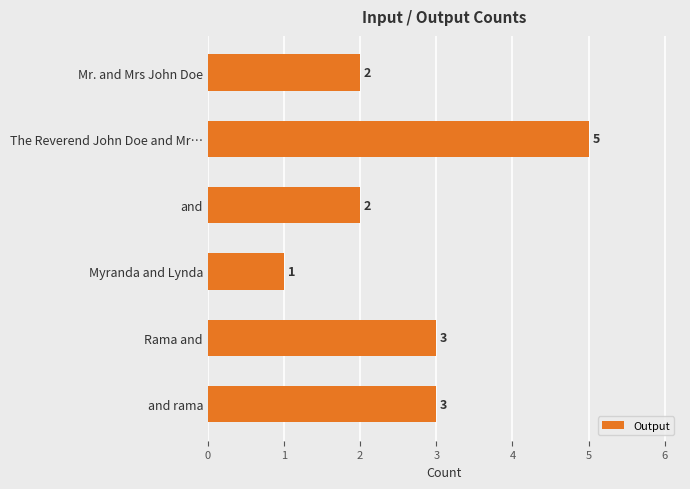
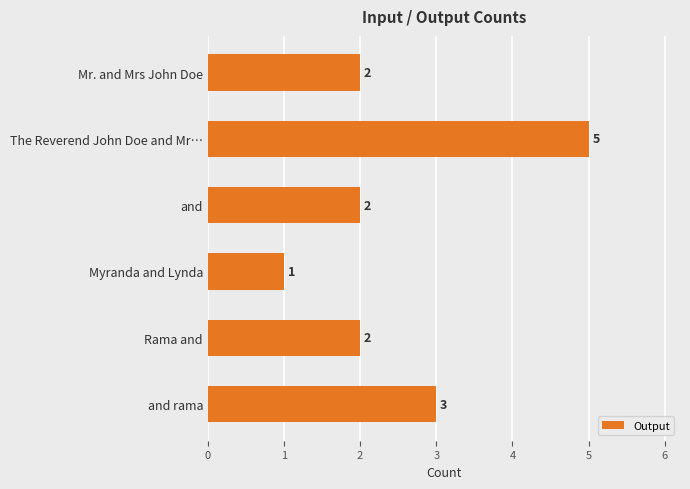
  {
    "Mr. and Mrs John Doe": 2,
    "The Reverend John Doe and Mr…": 5,
    "and": 2,
    "Myranda and Lynda": 1,
-   "Rama and": 3,
+   "Rama and": 2,
    "and rama": 3
  }
